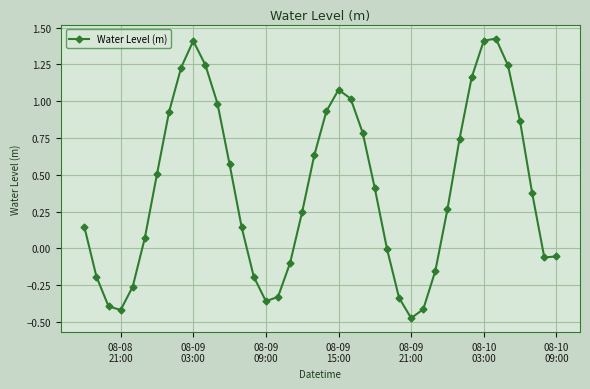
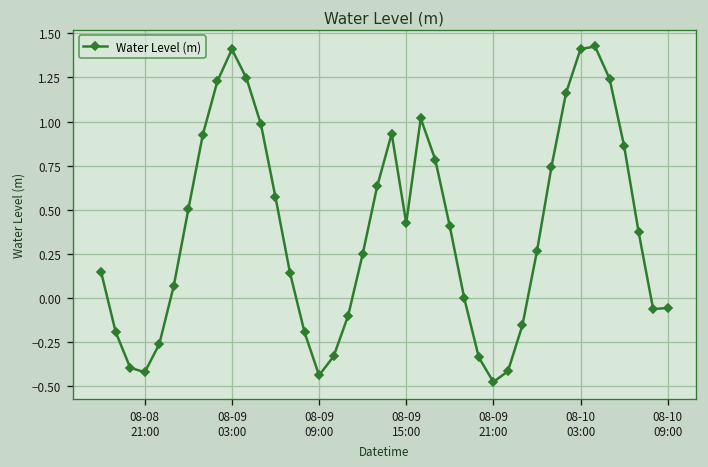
  {
    "08-08 21:00": -0.42,
    "08-09 03:00": 1.41,
-   "08-09 09:00": -0.36,
-   "08-09 15:00": 1.08,
+   "08-09 09:00": -0.44,
+   "08-09 15:00": 0.42,
    "08-09 21:00": -0.47,
    "08-10 03:00": 1.41,
    "08-10 09:00": -0.06
  }
